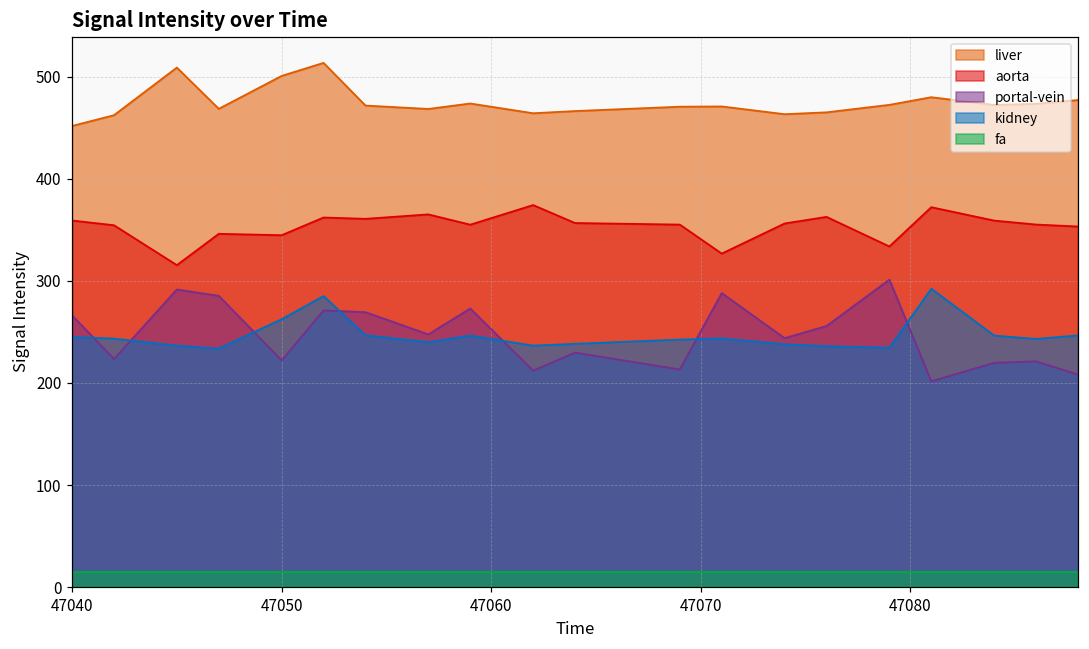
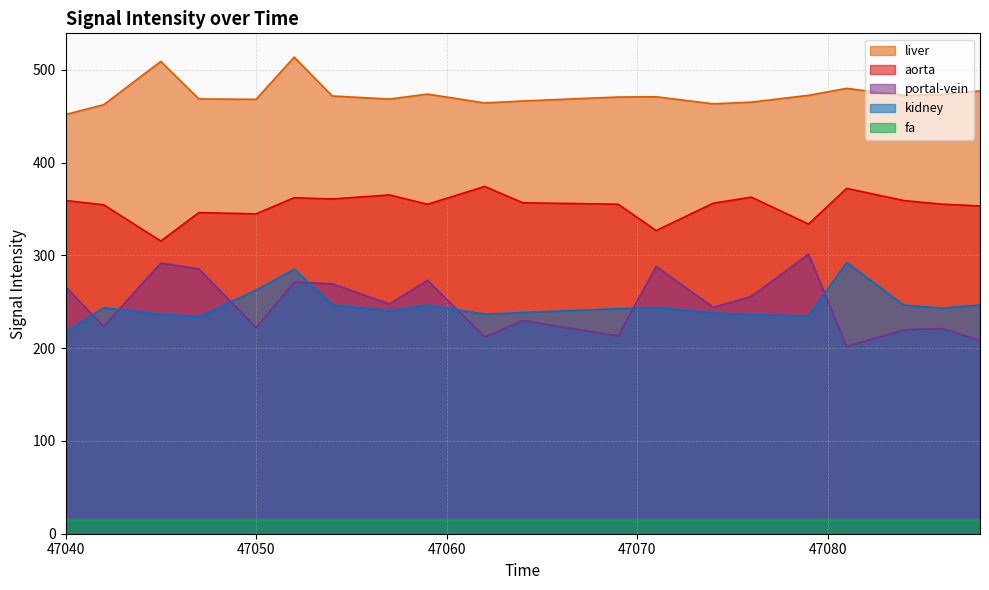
  {
    "liver": {
      "47040": 450,
-     "47050": 500
+     "47050": 470
    },
    "aorta": {
      "47040": 360,
      "47050": 340
    },
    "portal-vein": {
      "47040": 270,
      "47050": 220
    },
    "kidney": {
-     "47040": 250,
+     "47040": 220,
      "47050": 260
    },
    "fa": {
      "47040": 20,
      "47050": 20
    }
  }
